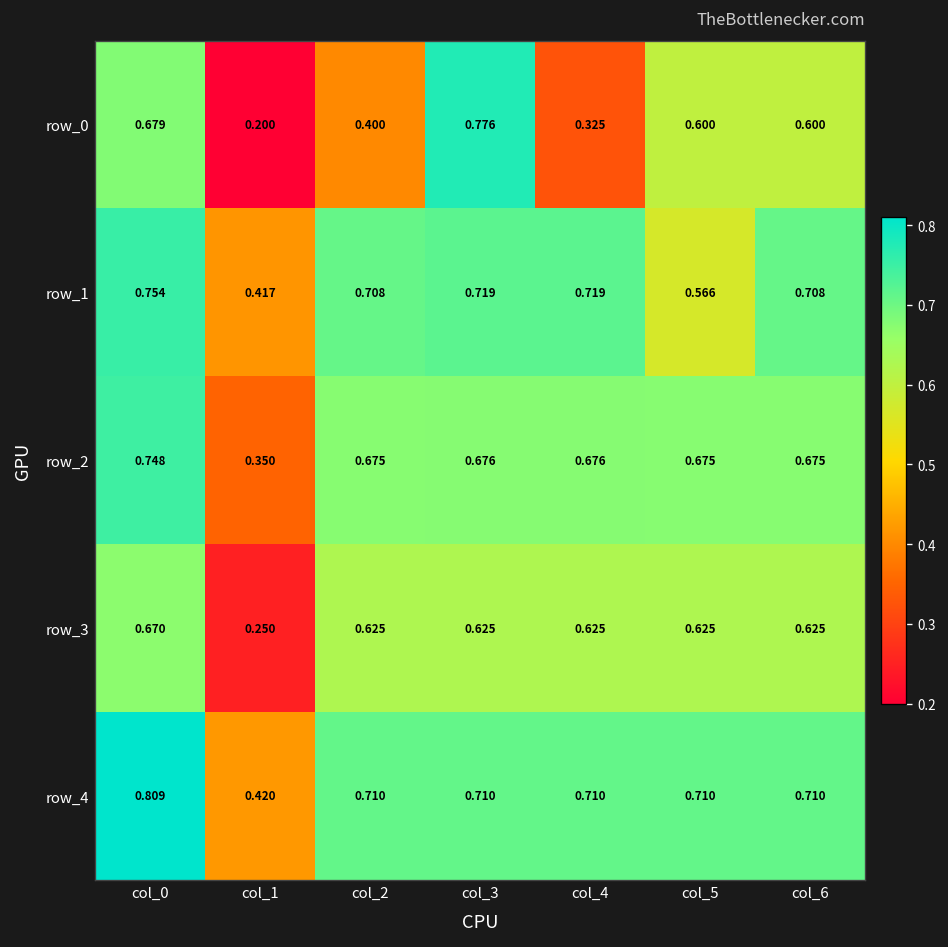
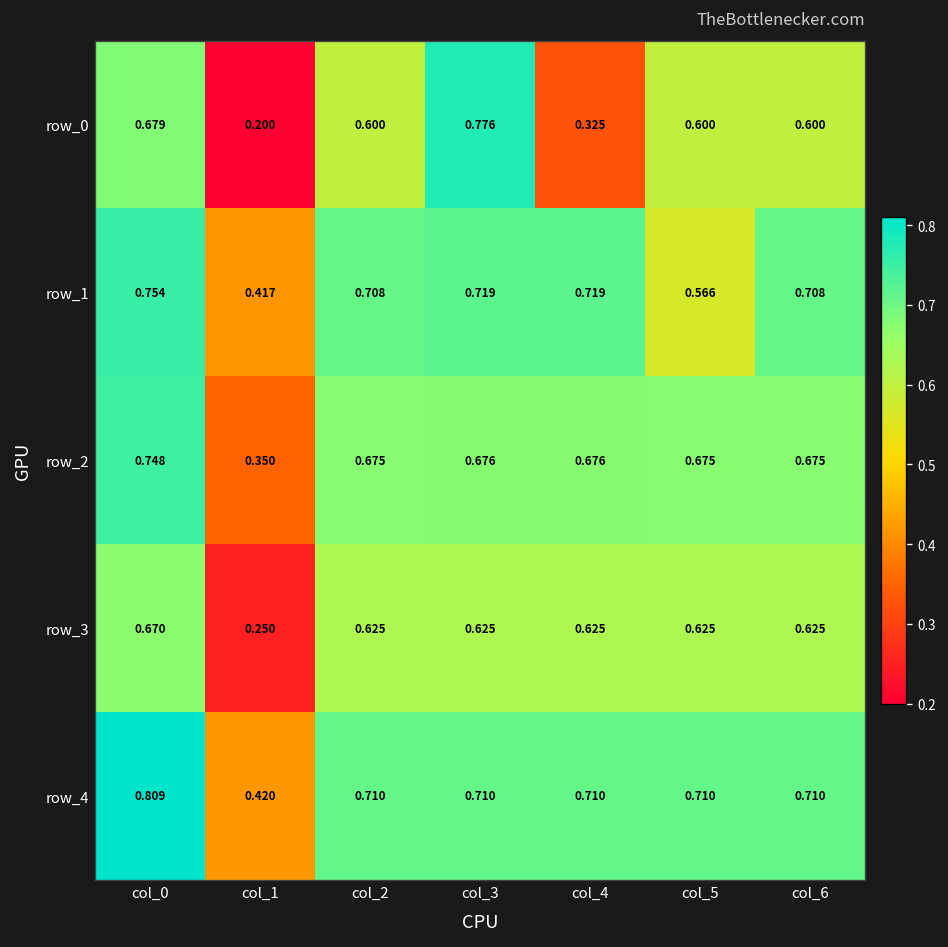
  {
    "row_0": {
      "col_0": 0.679,
      "col_1": 0.200,
-     "col_2": 0.400,
+     "col_2": 0.600,
      "col_3": 0.776,
      "col_4": 0.325,
      "col_5": 0.600,
      "col_6": 0.600
    },
    "row_1": {
      "col_0": 0.754,
      "col_1": 0.417,
      "col_2": 0.708,
      "col_3": 0.719,
      "col_4": 0.719,
      "col_5": 0.566,
      "col_6": 0.708
    },
    "row_2": {
      "col_0": 0.748,
      "col_1": 0.350,
      "col_2": 0.675,
      "col_3": 0.676,
      "col_4": 0.676,
      "col_5": 0.675,
      "col_6": 0.675
    },
    "row_3": {
      "col_0": 0.670,
      "col_1": 0.250,
      "col_2": 0.625,
      "col_3": 0.625,
      "col_4": 0.625,
      "col_5": 0.625,
      "col_6": 0.625
    },
    "row_4": {
      "col_0": 0.809,
      "col_1": 0.420,
      "col_2": 0.710,
      "col_3": 0.710,
      "col_4": 0.710,
      "col_5": 0.710,
      "col_6": 0.710
    }
  }
